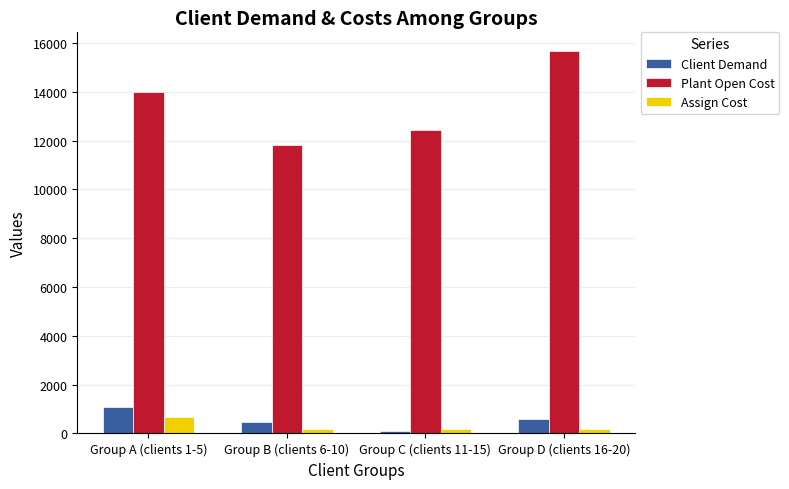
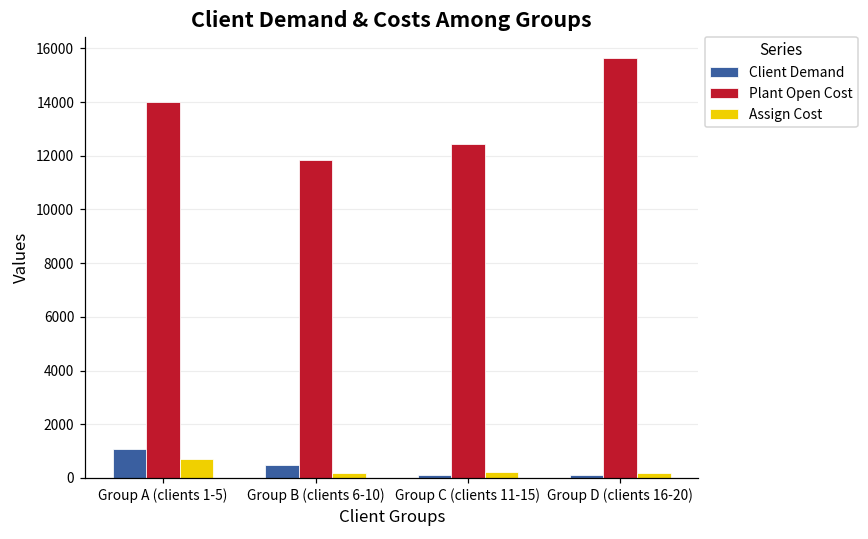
  {
    "Client Demand": {
      "Group A (clients 1-5)": 1100,
      "Group B (clients 6-10)": 500,
      "Group C (clients 11-15)": 100,
-     "Group D (clients 16-20)": 600
+     "Group D (clients 16-20)": 100
    },
    "Plant Open Cost": {
      "Group A (clients 1-5)": 14000,
      "Group B (clients 6-10)": 11800,
      "Group C (clients 11-15)": 12500,
      "Group D (clients 16-20)": 15700
    },
    "Assign Cost": {
      "Group A (clients 1-5)": 700,
      "Group B (clients 6-10)": 200,
      "Group C (clients 11-15)": 200,
      "Group D (clients 16-20)": 200
    }
  }
